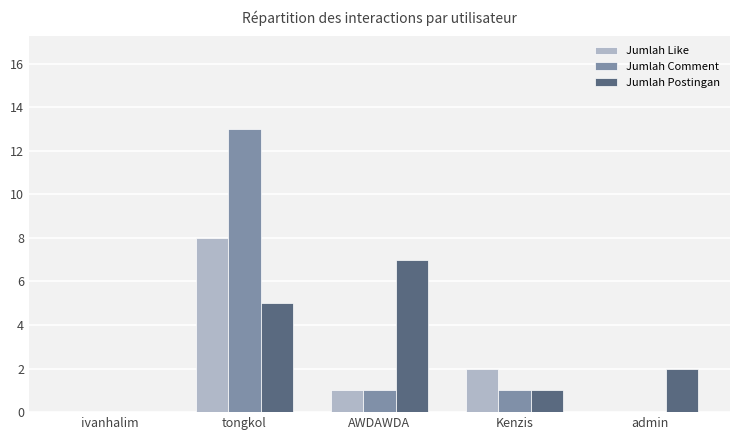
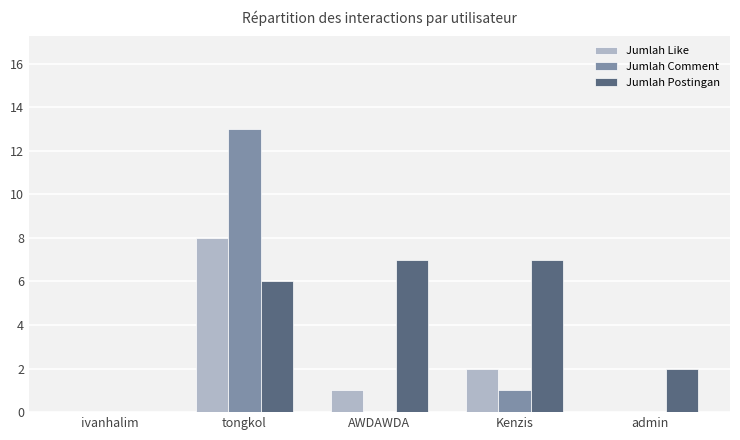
  {
    "Jumlah Like": {
      "ivanhalim": 0,
      "tongkol": 8,
      "AWDAWDA": 1,
      "Kenzis": 2,
      "admin": 0
    },
    "Jumlah Comment": {
      "ivanhalim": 0,
      "tongkol": 13,
-     "AWDAWDA": 1,
+     "AWDAWDA": 0,
      "Kenzis": 1,
      "admin": 0
    },
    "Jumlah Postingan": {
      "ivanhalim": 0,
-     "tongkol": 5,
+     "tongkol": 6,
      "AWDAWDA": 7,
-     "Kenzis": 1,
+     "Kenzis": 7,
      "admin": 2
    }
  }
